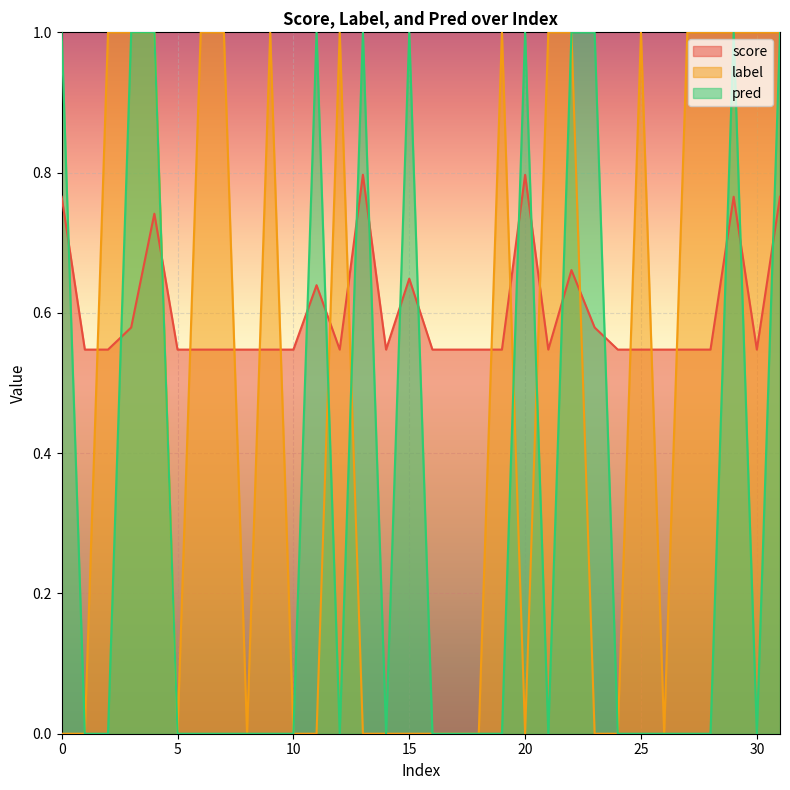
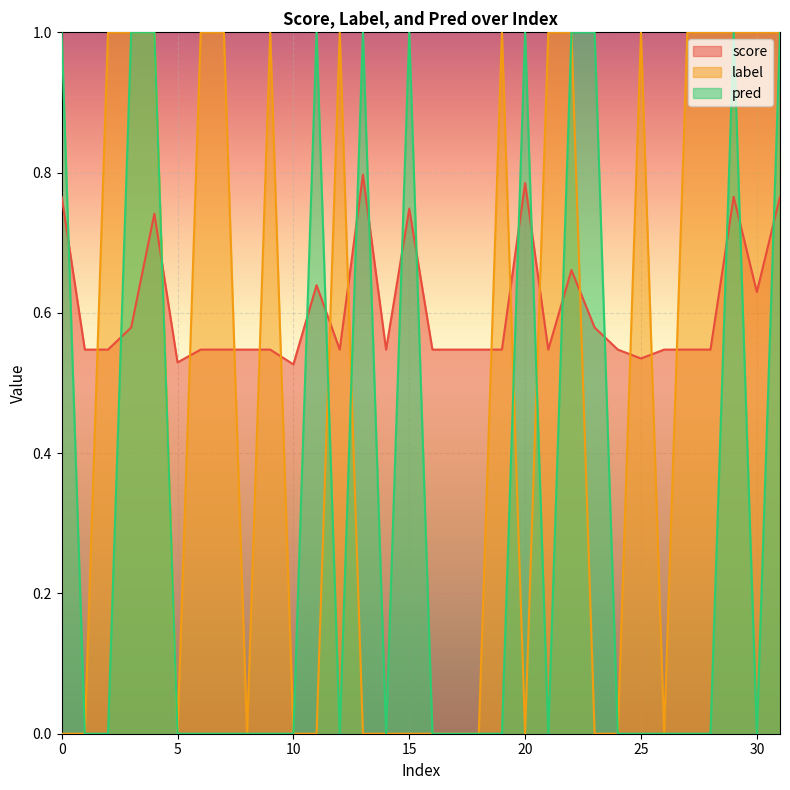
  {
    "score": {
      "0": 0.77,
-     "5": 0.55,
-     "10": 0.55,
-     "15": 0.65,
-     "20": 0.80,
-     "25": 0.55,
-     "30": 0.55
+     "5": 0.53,
+     "10": 0.53,
+     "15": 0.75,
+     "20": 0.79,
+     "25": 0.53,
+     "30": 0.63
    },
    "label": {
      "0": 0.00,
      "15": 0.00,
      "20": 0.00,
      "25": 1.00,
      "30": 1.00
    },
    "pred": {
      "0": 1.00,
      "15": 1.00,
      "20": 1.00,
      "25": 0.00,
      "30": 0.00
    }
  }
